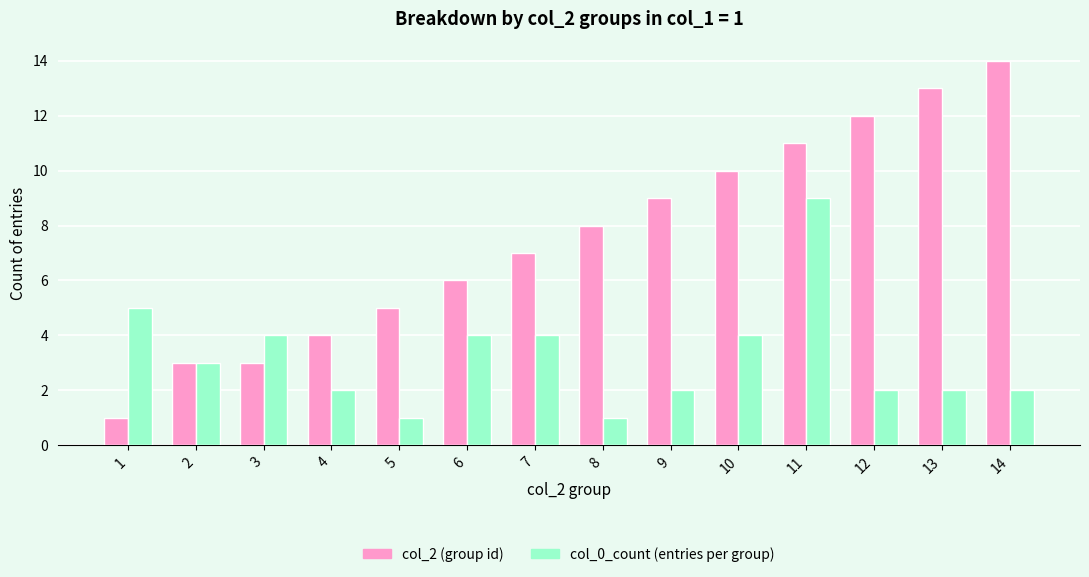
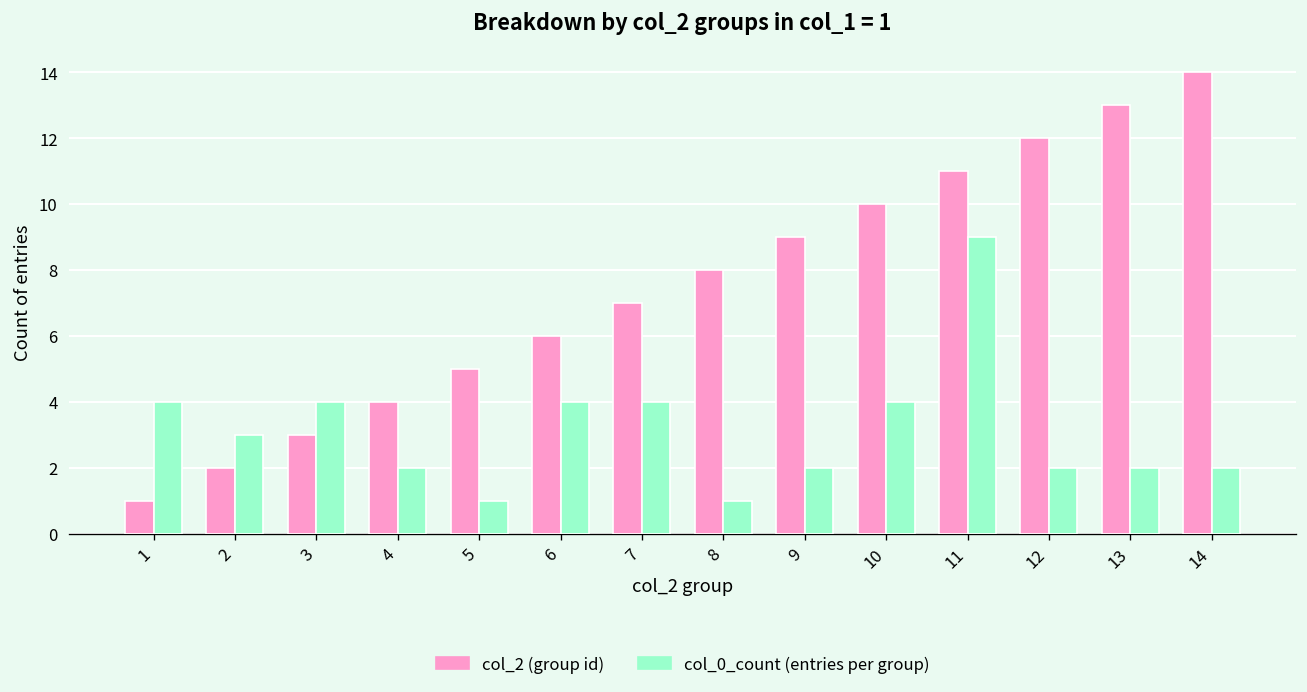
  {
    "col_2 (group id)": {
      "1": 1,
-     "2": 3,
+     "2": 2,
      "3": 3,
      "4": 4,
      "5": 5,
      "6": 6,
      "7": 7,
      "8": 8,
      "9": 9,
      "10": 10,
      "11": 11,
      "12": 12,
      "13": 13,
      "14": 14
    },
    "col_0_count (entries per group)": {
-     "1": 5,
+     "1": 4,
      "2": 3,
      "3": 4,
      "4": 2,
      "5": 1,
      "6": 4,
      "7": 4,
      "8": 1,
      "9": 2,
      "10": 4,
      "11": 9,
      "12": 2,
      "13": 2,
      "14": 2
    }
  }
